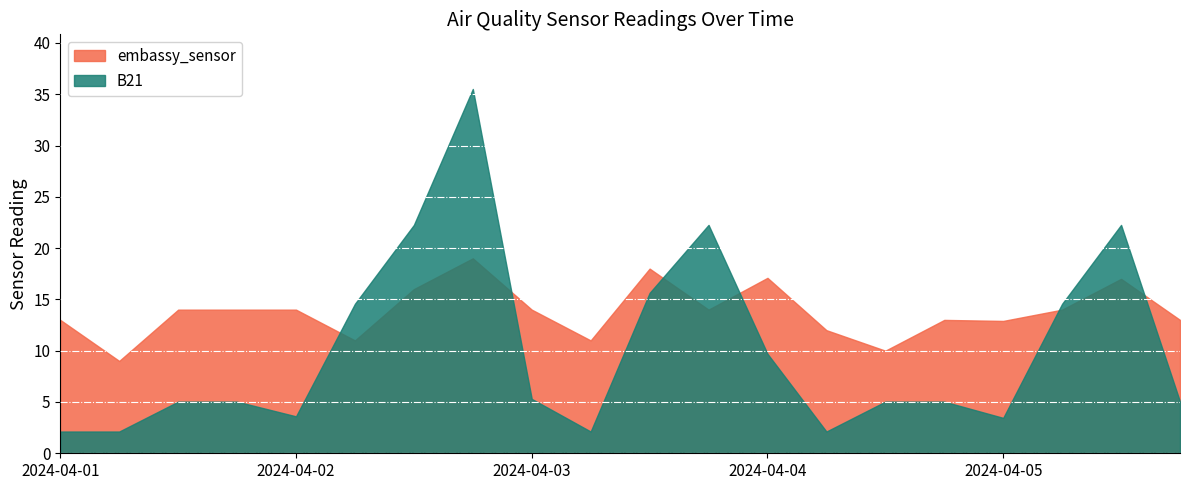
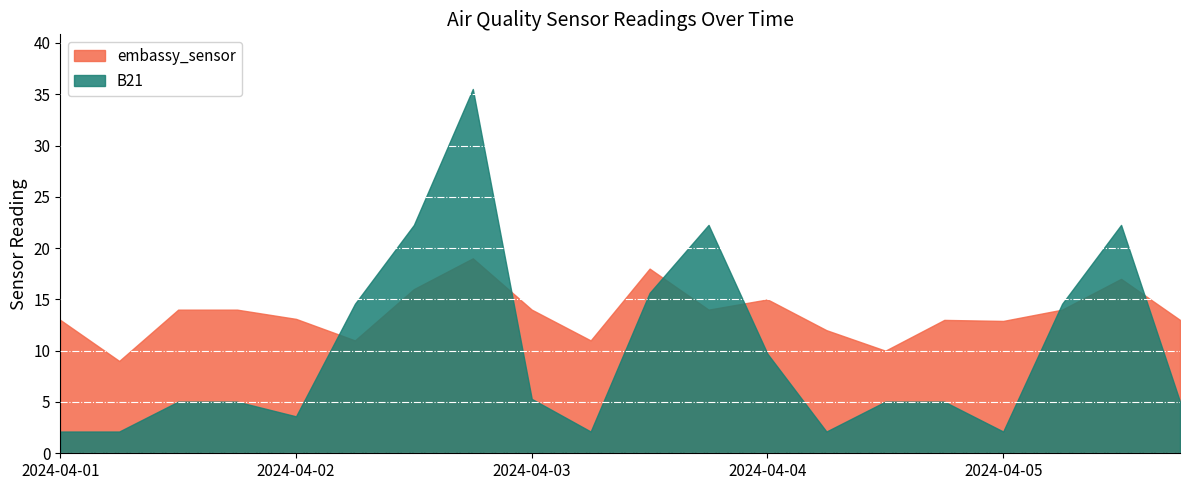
  {
    "embassy_sensor": {
      "2024-04-01": 13.0,
-     "2024-04-02": 14.0,
+     "2024-04-02": 13.1,
      "2024-04-03": 14.0,
-     "2024-04-04": 17.1,
+     "2024-04-04": 15.0,
      "2024-04-05": 12.9
    },
    "B21": {
      "2024-04-01": 2.1,
      "2024-04-02": 3.6,
      "2024-04-03": 5.3,
      "2024-04-04": 9.7,
-     "2024-04-05": 3.5
+     "2024-04-05": 2.1
    }
  }
